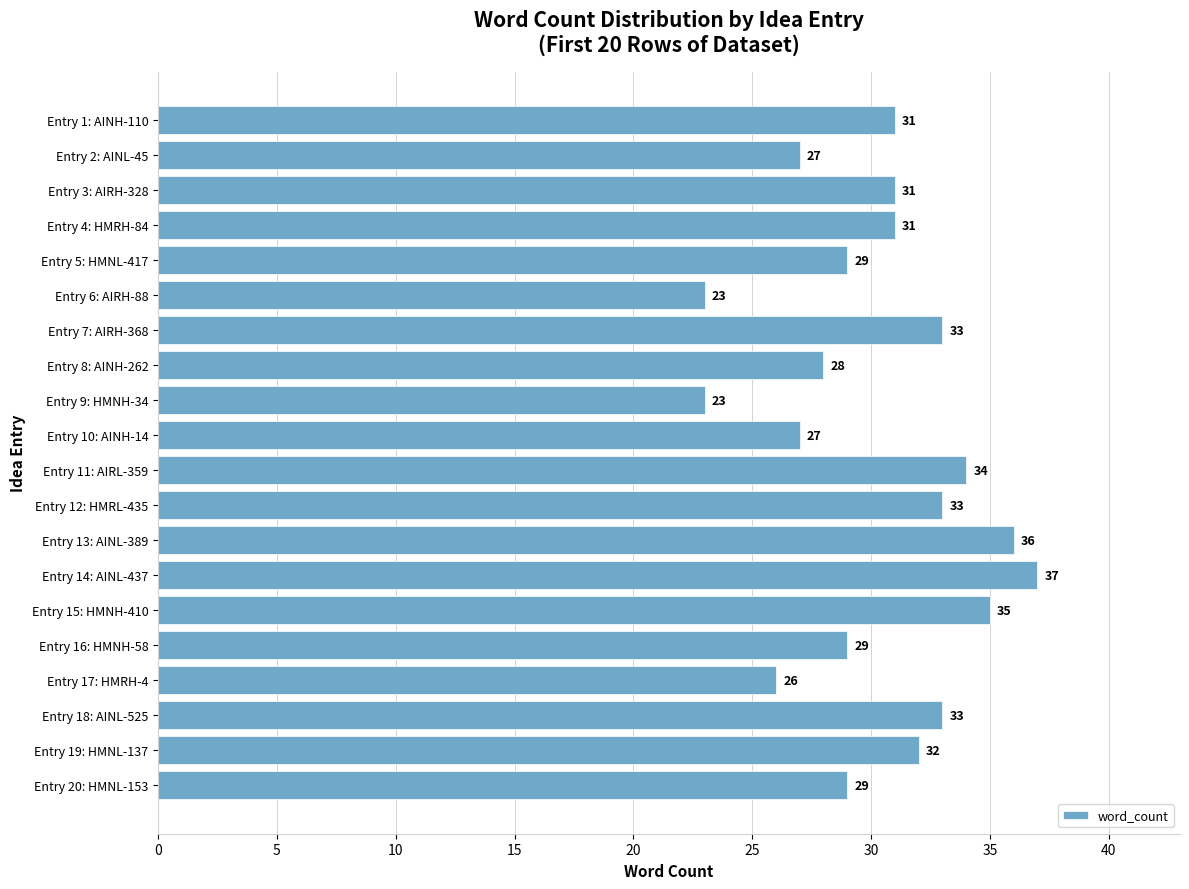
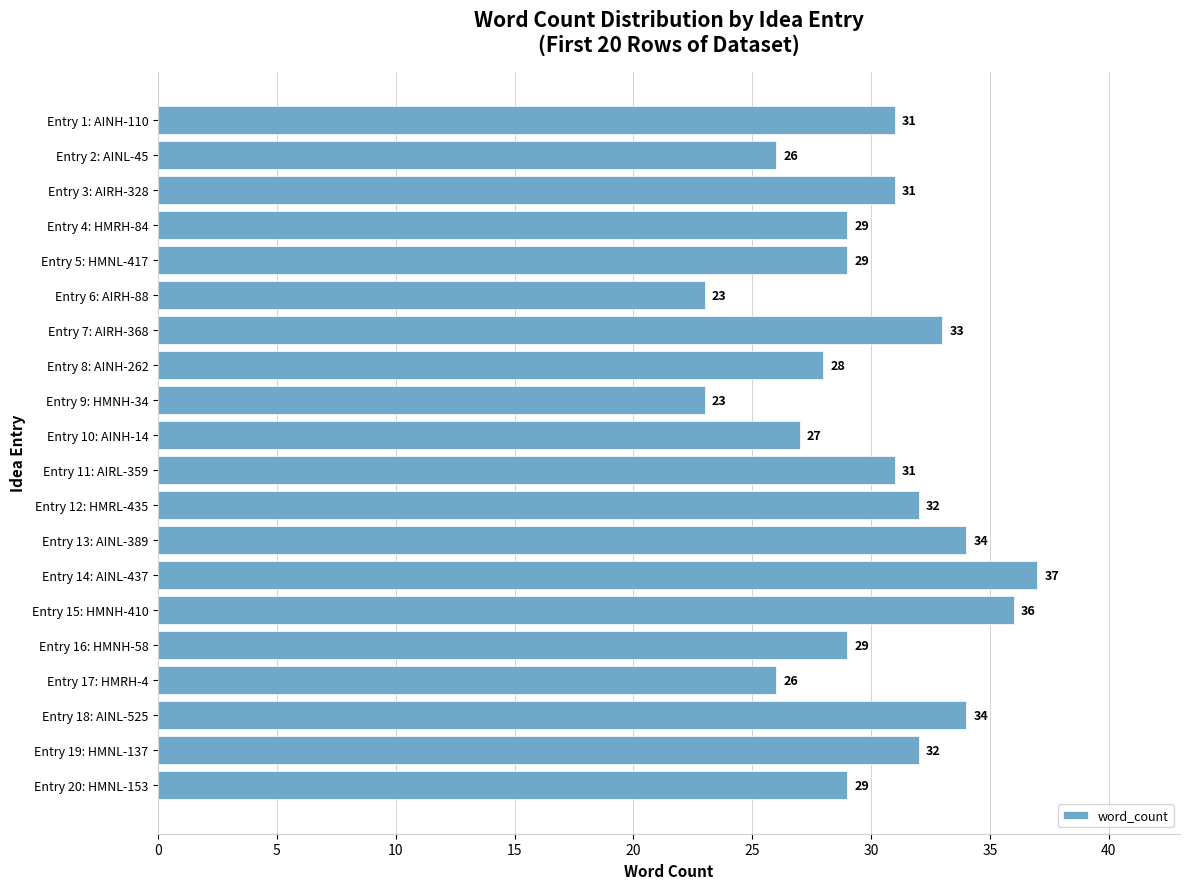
  {
    "Entry 1: AINH-110": 31,
-   "Entry 2: AINL-45": 27,
+   "Entry 2: AINL-45": 26,
    "Entry 3: AIRH-328": 31,
-   "Entry 4: HMRH-84": 31,
+   "Entry 4: HMRH-84": 29,
    "Entry 5: HMNL-417": 29,
    "Entry 6: AIRH-88": 23,
    "Entry 7: AIRH-368": 33,
    "Entry 8: AINH-262": 28,
    "Entry 9: HMNH-34": 23,
    "Entry 10: AINH-14": 27,
-   "Entry 11: AIRL-359": 34,
-   "Entry 12: HMRL-435": 33,
-   "Entry 13: AINL-389": 36,
+   "Entry 11: AIRL-359": 31,
+   "Entry 12: HMRL-435": 32,
+   "Entry 13: AINL-389": 34,
    "Entry 14: AINL-437": 37,
-   "Entry 15: HMNH-410": 35,
+   "Entry 15: HMNH-410": 36,
    "Entry 16: HMNH-58": 29,
    "Entry 17: HMRH-4": 26,
-   "Entry 18: AINL-525": 33,
+   "Entry 18: AINL-525": 34,
    "Entry 19: HMNL-137": 32,
    "Entry 20: HMNL-153": 29
  }
